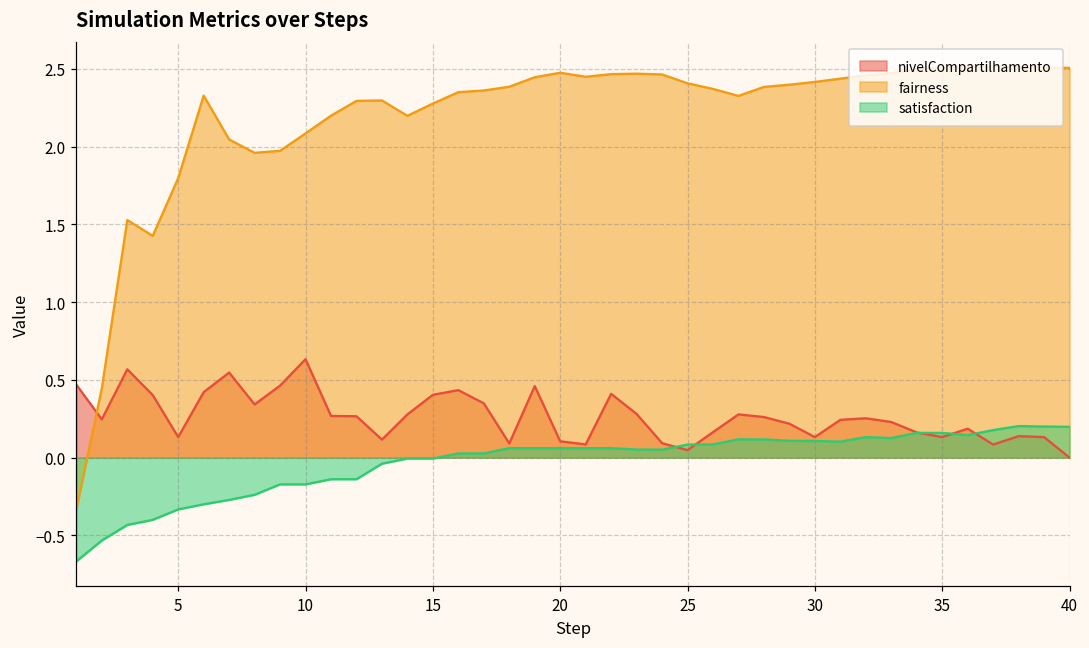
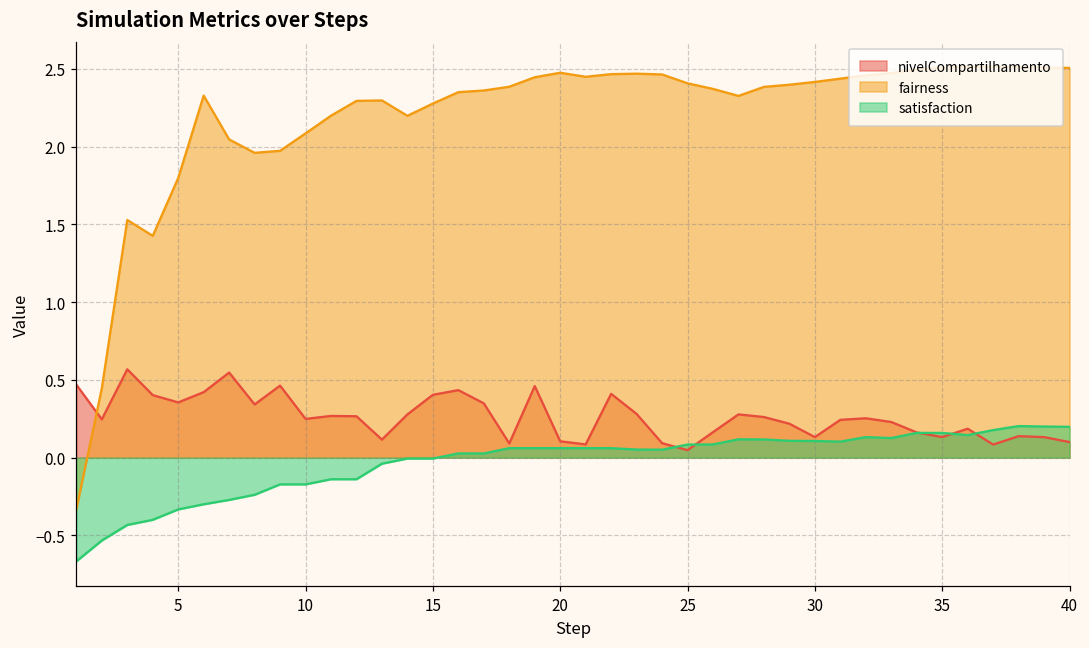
  {
    "nivelCompartilhamento": {
-     "5": 0.13,
-     "10": 0.63,
+     "5": 0.36,
+     "10": 0.25,
      "15": 0.40,
      "20": 0.11,
      "25": 0.05,
      "30": 0.13,
      "35": 0.13,
-     "40": 0.0
+     "40": 0.1
    }
  }
